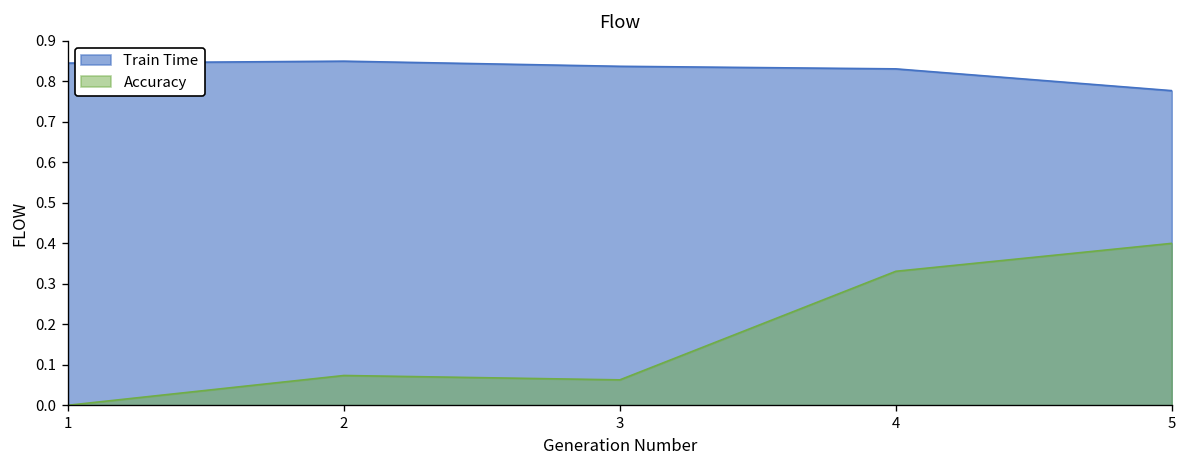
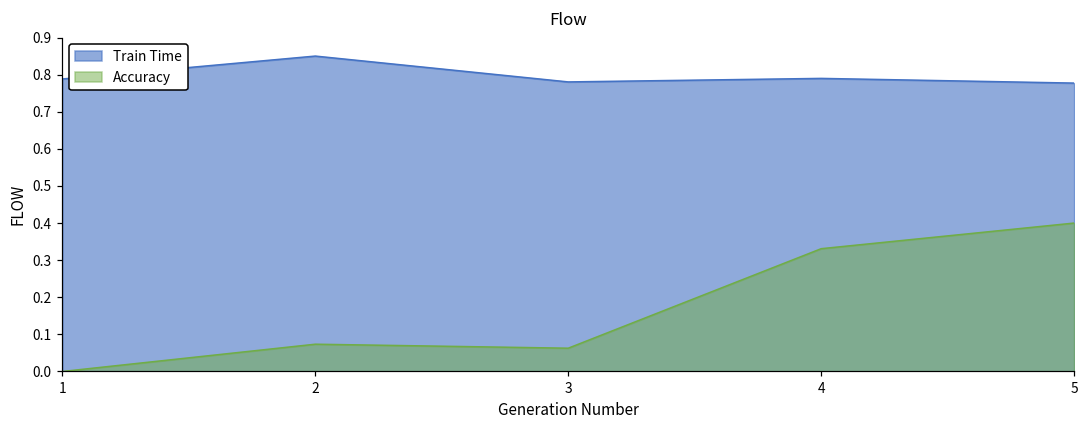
  {
    "Train Time": {
-     "1": 0.85,
+     "1": 0.79,
      "2": 0.85,
-     "3": 0.84,
-     "4": 0.83,
+     "3": 0.78,
+     "4": 0.79,
      "5": 0.78
    },
    "Accuracy": {
      "1": 0.00,
      "2": 0.07,
      "3": 0.06,
      "4": 0.33,
      "5": 0.40
    }
  }
